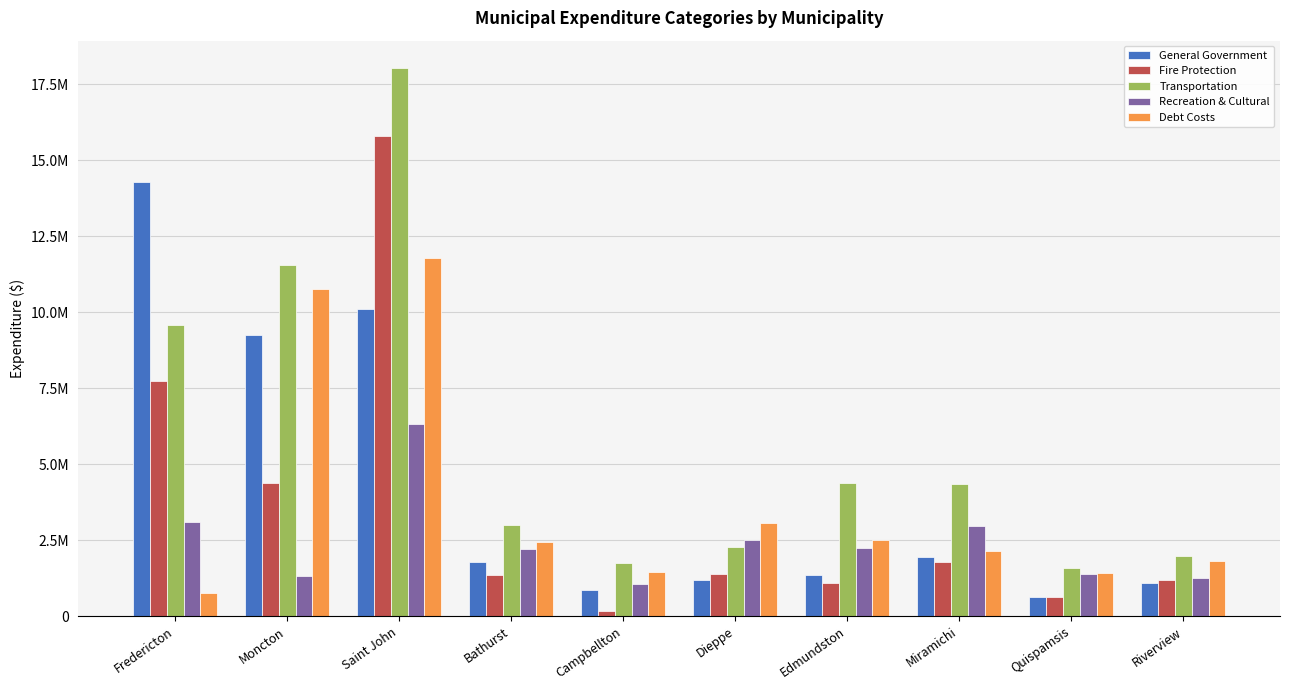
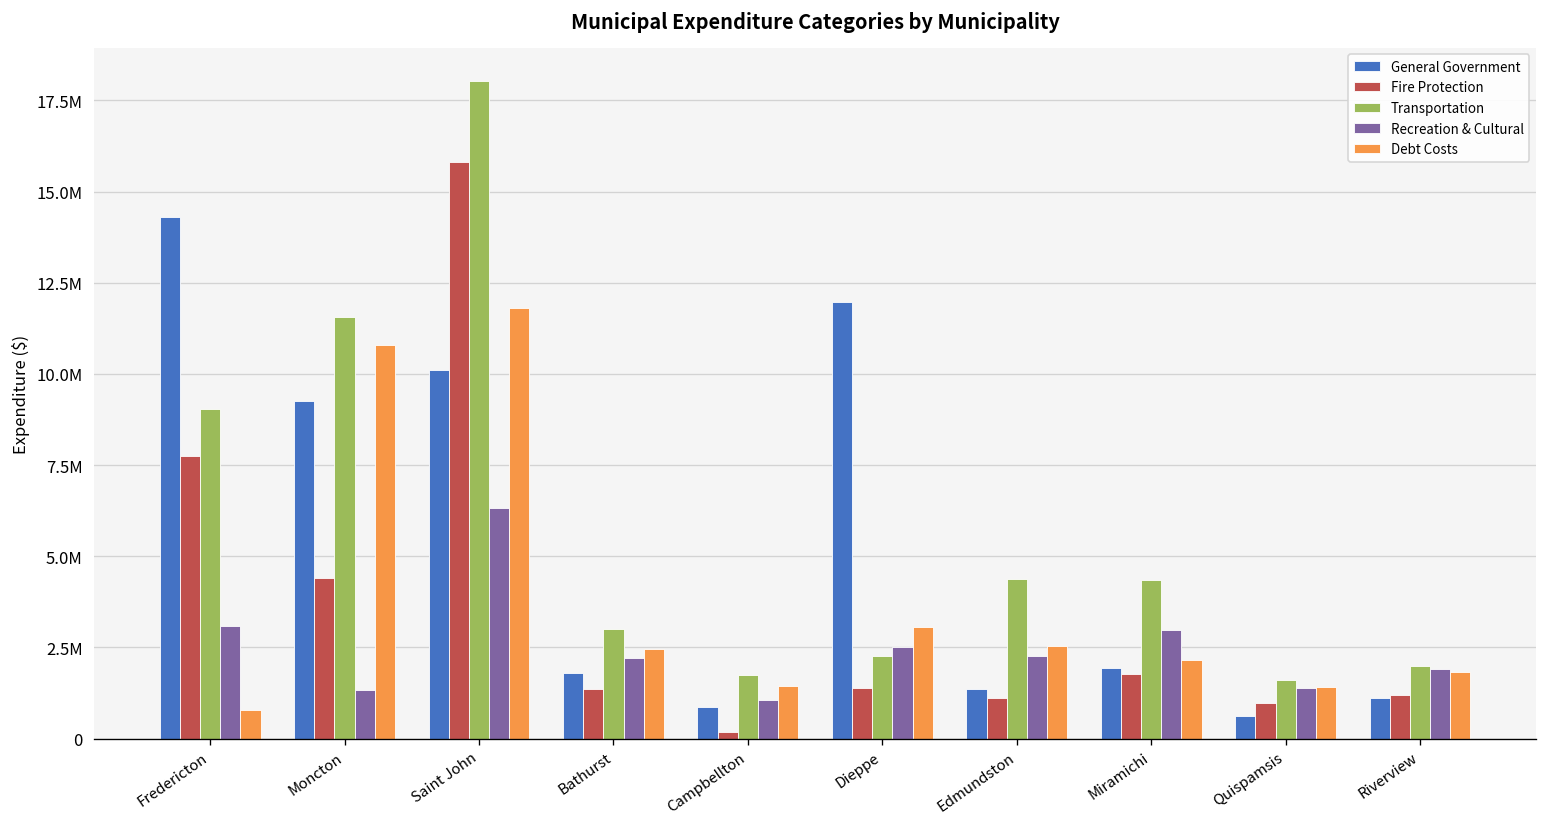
  {
    "General Government": {
      "Fredericton": 14300000,
      "Moncton": 9300000,
      "Saint John": 10100000,
      "Bathurst": 1800000,
      "Campbellton": 900000,
-     "Dieppe": 1200000,
+     "Dieppe": 12000000,
      "Edmundston": 1400000,
      "Miramichi": 1900000,
      "Quispamsis": 600000,
      "Riverview": 1100000
    },
    "Fire Protection": {
      "Fredericton": 7700000,
      "Moncton": 4400000,
      "Saint John": 15800000,
      "Bathurst": 1400000,
      "Campbellton": 200000,
      "Dieppe": 1400000,
      "Edmundston": 1100000,
      "Miramichi": 1800000,
-     "Quispamsis": 600000,
+     "Quispamsis": 1000000,
      "Riverview": 1200000
    },
    "Transportation": {
-     "Fredericton": 9600000,
+     "Fredericton": 9000000,
      "Moncton": 11500000,
      "Saint John": 18000000,
      "Bathurst": 3000000,
      "Campbellton": 1800000,
      "Dieppe": 2300000,
      "Edmundston": 4400000,
      "Miramichi": 4300000,
      "Quispamsis": 1600000,
      "Riverview": 2000000
    },
    "Recreation & Cultural": {
      "Fredericton": 3100000,
      "Moncton": 1300000,
      "Saint John": 6300000,
      "Bathurst": 2200000,
      "Campbellton": 1100000,
      "Dieppe": 2500000,
      "Edmundston": 2200000,
      "Miramichi": 3000000,
      "Quispamsis": 1400000,
-     "Riverview": 1300000
+     "Riverview": 1900000
    },
    "Debt Costs": {
      "Fredericton": 800000,
      "Moncton": 10800000,
      "Saint John": 11800000,
      "Bathurst": 2500000,
      "Campbellton": 1500000,
      "Dieppe": 3100000,
      "Edmundston": 2500000,
      "Miramichi": 2100000,
      "Quispamsis": 1400000,
      "Riverview": 1800000
    }
  }
